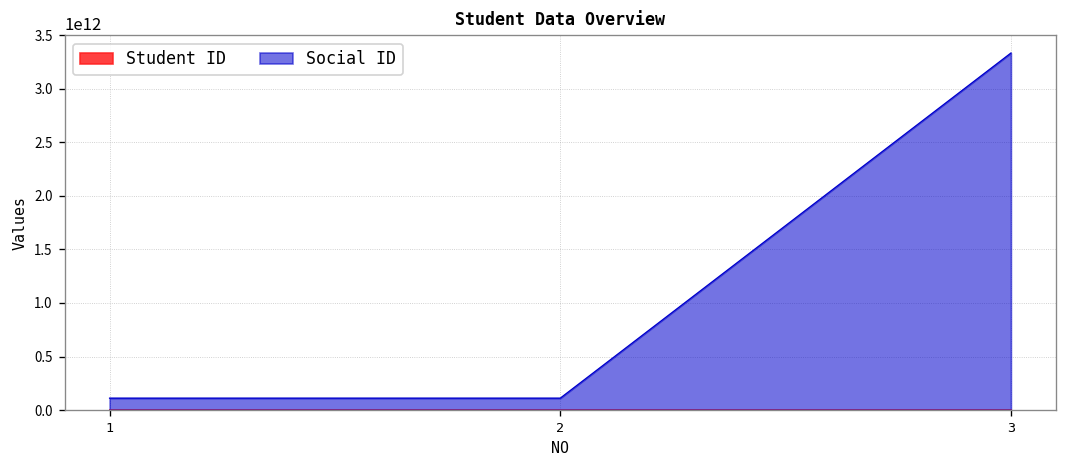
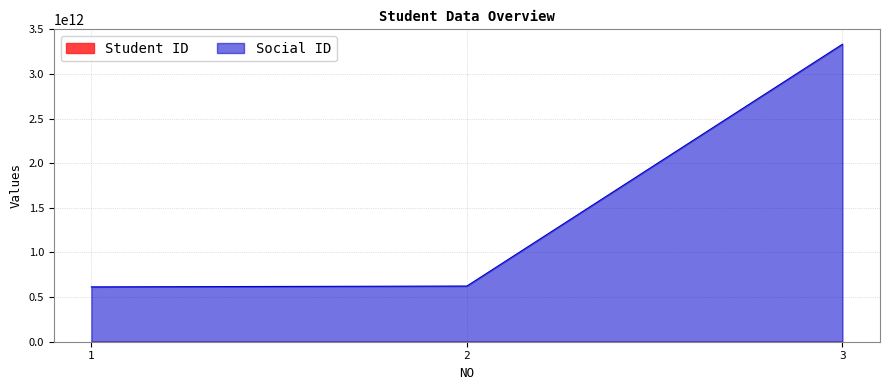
  {
    "Student ID": {
      "1": 0,
      "2": 0,
      "3": 0
    },
    "Social ID": {
-     "1": 100000000000,
-     "2": 100000000000,
+     "1": 600000000000,
+     "2": 600000000000,
      "3": 3300000000000
    }
  }
